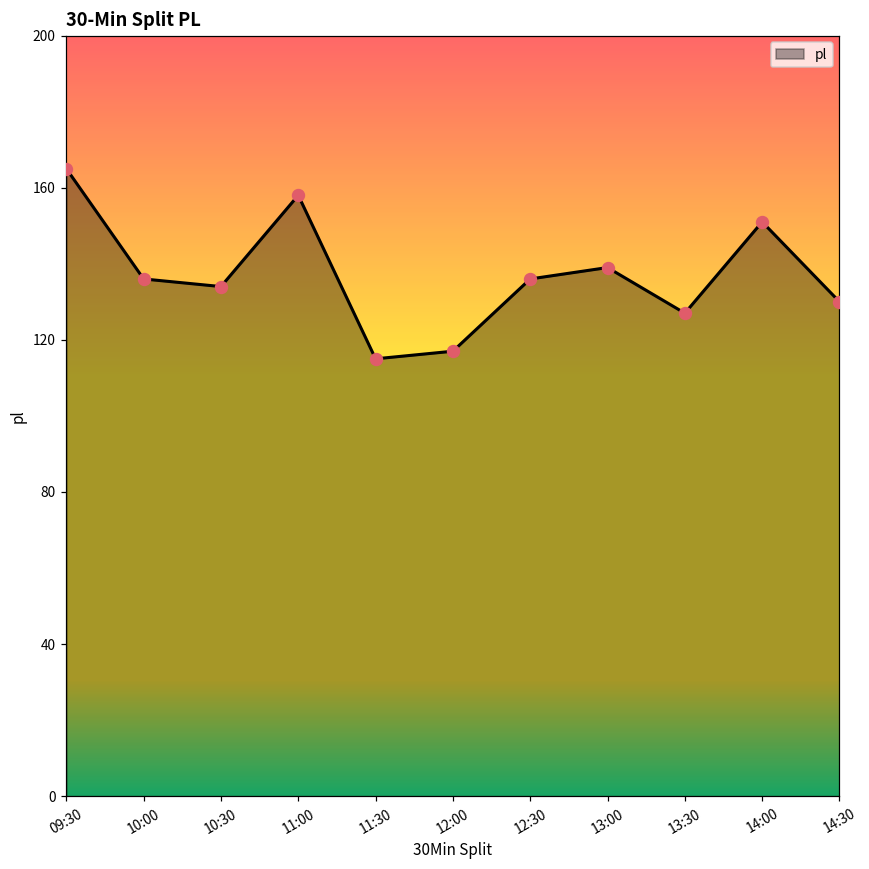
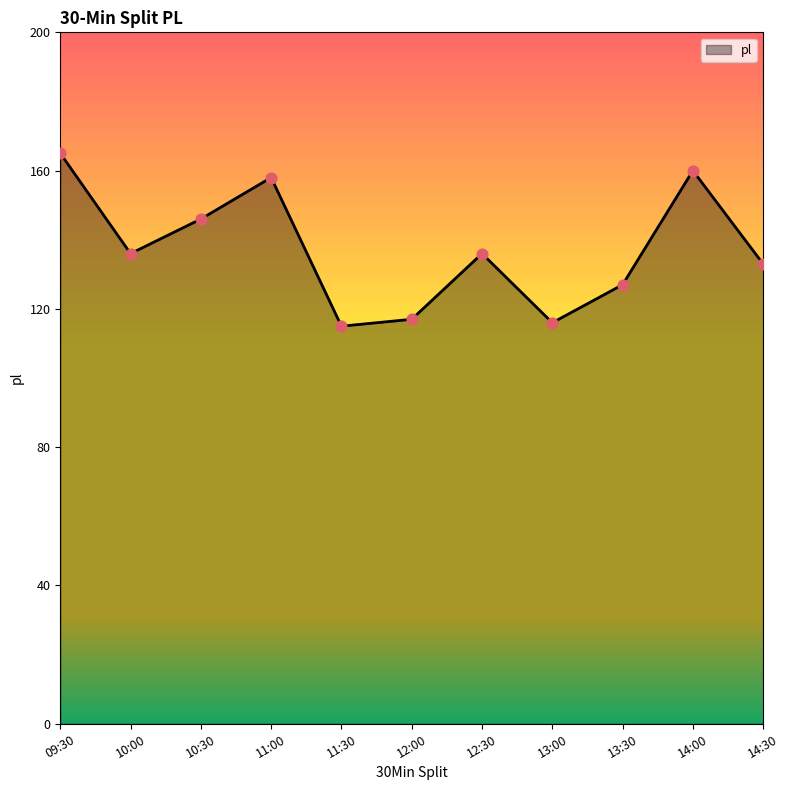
  {
    "09:30": 165,
    "10:00": 136,
-   "10:30": 134,
+   "10:30": 146,
    "11:00": 158,
    "11:30": 115,
    "12:00": 117,
    "12:30": 136,
-   "13:00": 139,
+   "13:00": 116,
    "13:30": 127,
-   "14:00": 151,
-   "14:30": 130
+   "14:00": 160,
+   "14:30": 133
  }
